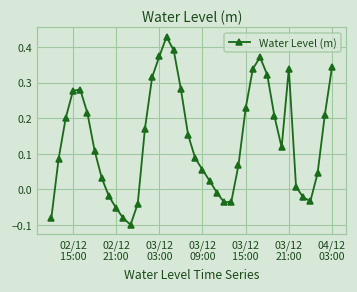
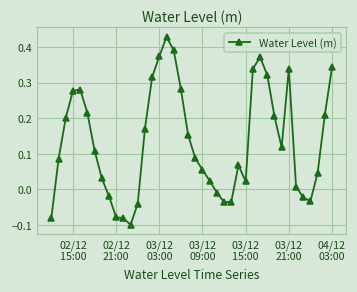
  {
    "02/12 15:00": 0.28,
-   "02/12 21:00": -0.05,
+   "02/12 21:00": -0.08,
    "03/12 03:00": 0.37,
    "03/12 09:00": 0.06,
-   "03/12 15:00": 0.23,
+   "03/12 15:00": 0.02,
    "03/12 21:00": 0.34,
    "04/12 03:00": 0.34
  }
